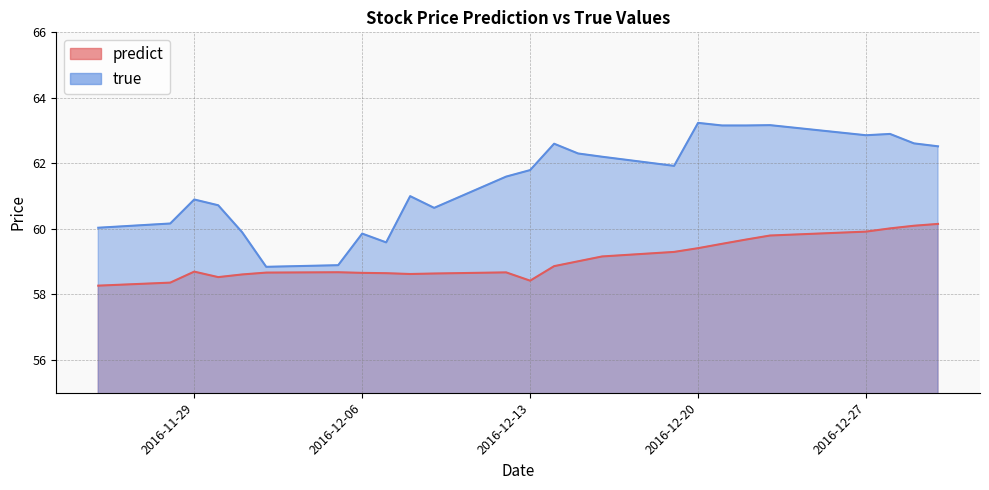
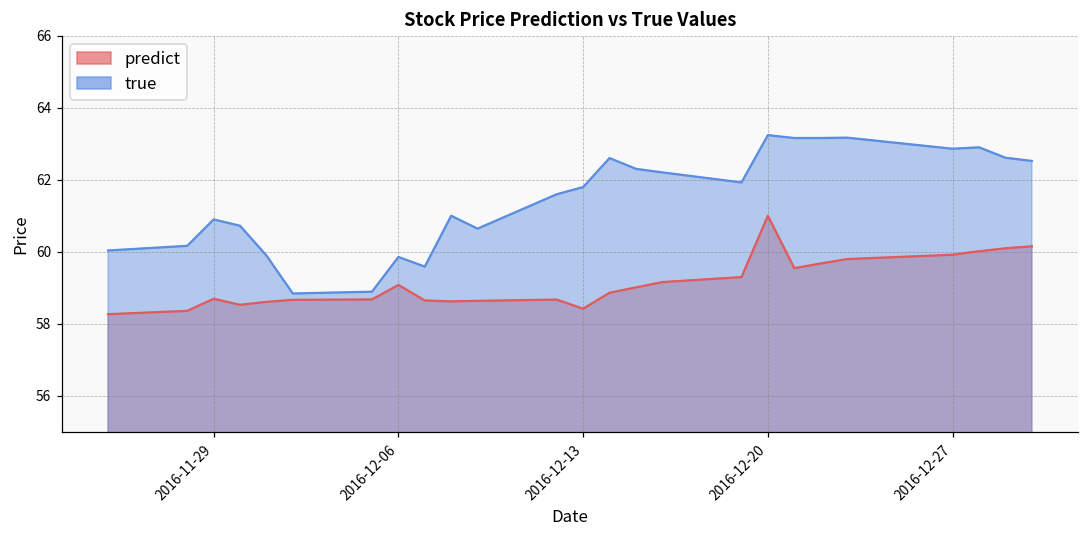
  {
    "predict": {
      "2016-11-29": 58.7,
-     "2016-12-06": 58.7,
+     "2016-12-06": 59.1,
      "2016-12-13": 58.4,
-     "2016-12-20": 59.4,
+     "2016-12-20": 61.0,
      "2016-12-27": 59.9
    },
    "true": {
      "2016-11-29": 60.9,
      "2016-12-06": 59.9,
      "2016-12-13": 61.8,
      "2016-12-20": 63.2,
      "2016-12-27": 62.9
    }
  }
